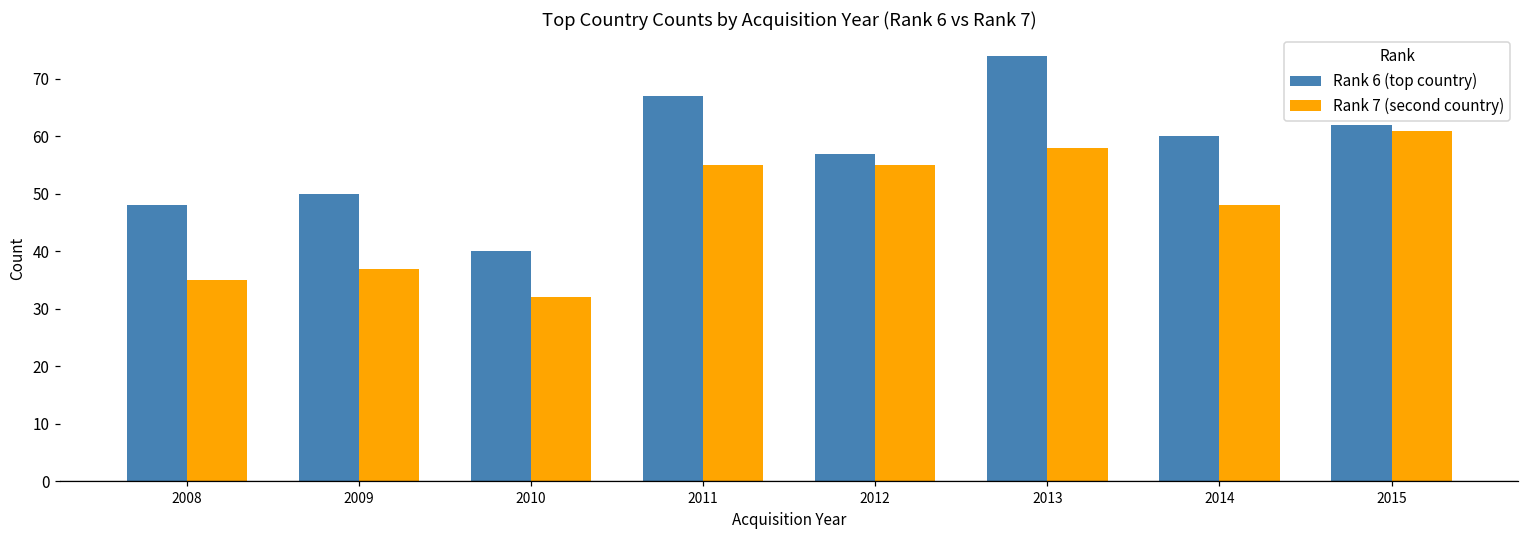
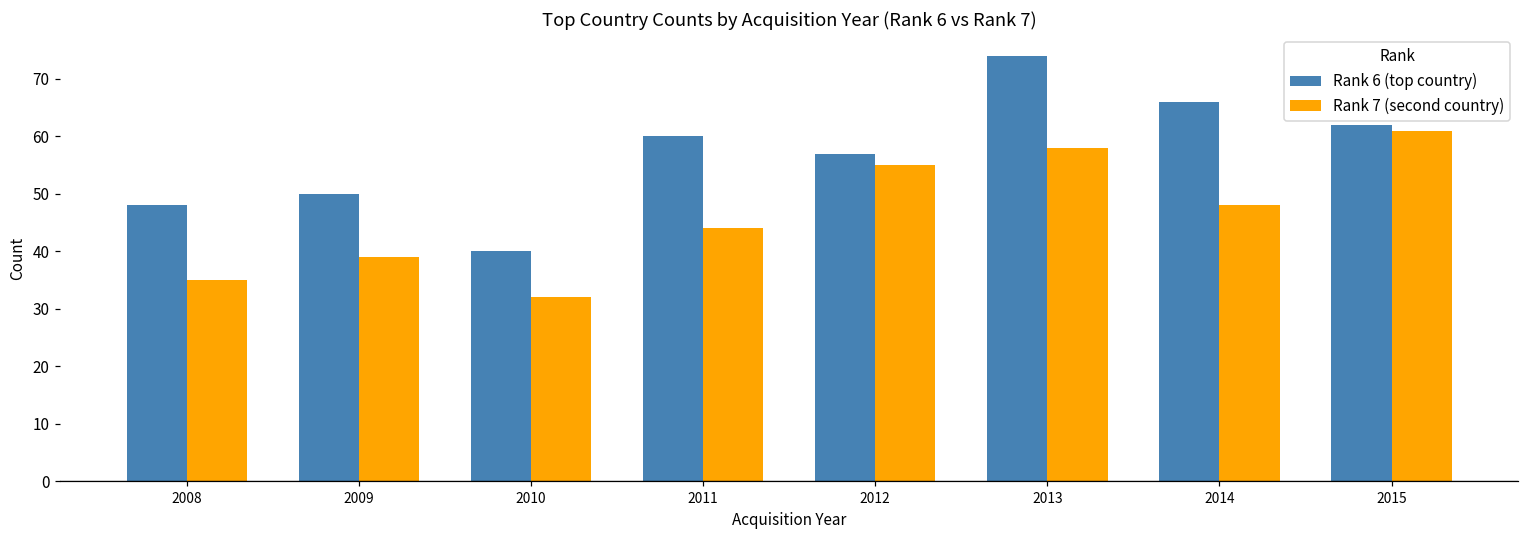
  {
    "Rank 6 (top country)": {
      "2008": 48,
      "2009": 50,
      "2010": 40,
-     "2011": 67,
+     "2011": 60,
      "2012": 57,
      "2013": 74,
-     "2014": 60,
+     "2014": 66,
      "2015": 62
    },
    "Rank 7 (second country)": {
      "2008": 35,
-     "2009": 37,
+     "2009": 39,
      "2010": 32,
-     "2011": 55,
+     "2011": 44,
      "2012": 55,
      "2013": 58,
      "2014": 48,
      "2015": 61
    }
  }
